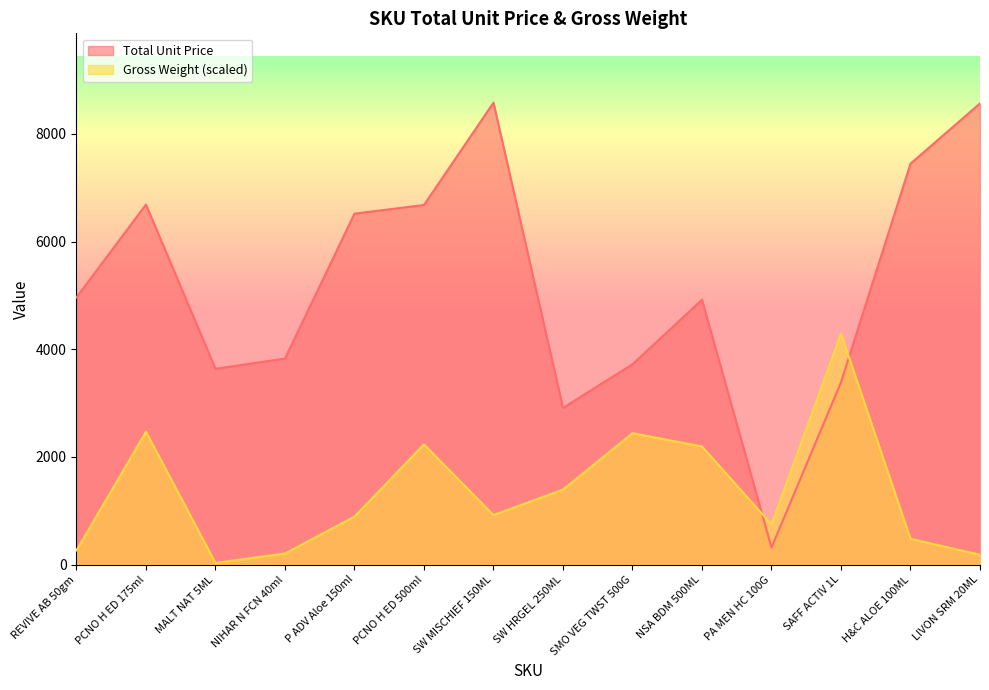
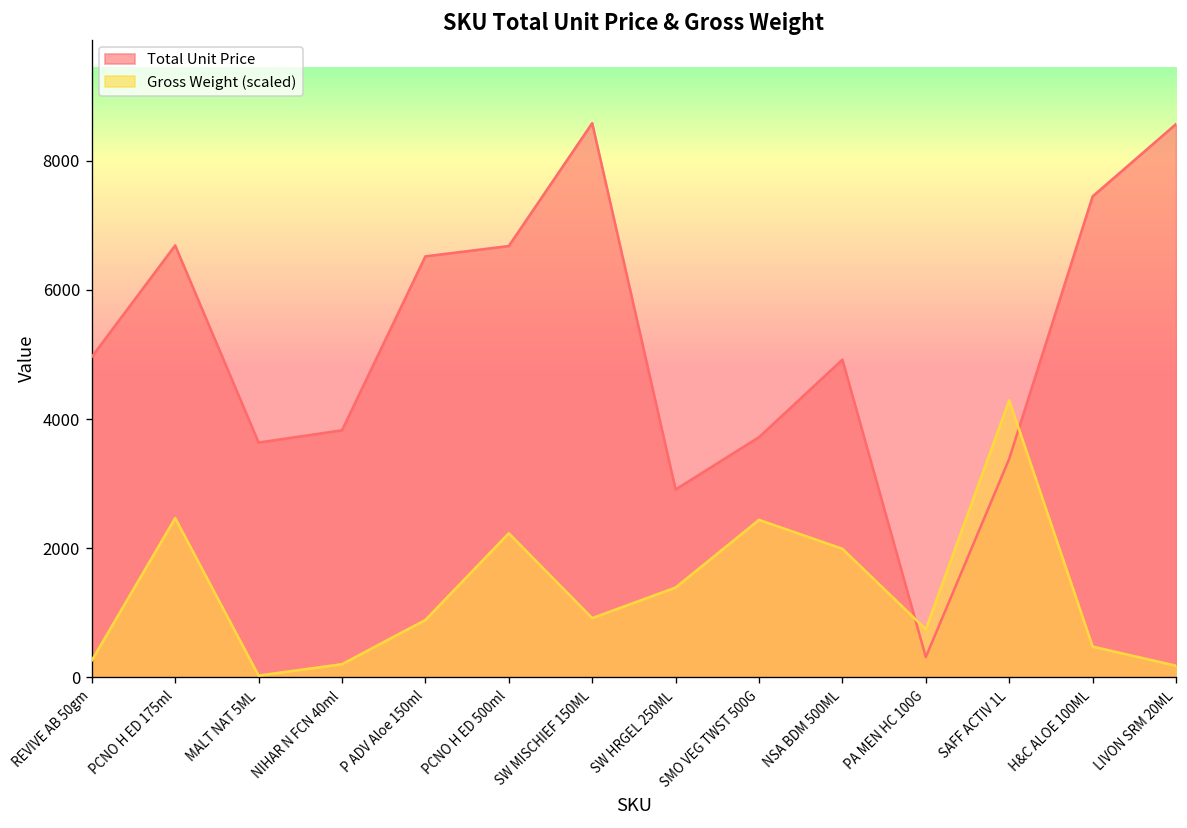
  {
    "Total Unit Price": {
      "REVIVE AB 50gm": 5000,
      "PCNO H ED 175ml": 6700,
      "MALT NAT 5ML": 3600,
      "NIHAR N FCN 40ml": 3800,
      "P ADV Aloe 150ml": 6500,
      "PCNO H ED 500ml": 6700,
      "SW MISCHIEF 150ML": 8600,
      "SW HRGEL 250ML": 2900,
      "SMO VEG TWST 500G": 3700,
      "NSA BDM 500ML": 4900,
      "PA MEN HC 100G": 300,
      "SAFF ACTIV 1L": 3400,
      "H&C ALOE 100ML": 7400,
      "LIVON SRM 20ML": 8600
    },
    "Gross Weight (scaled)": {
      "REVIVE AB 50gm": 300,
      "PCNO H ED 175ml": 2500,
      "MALT NAT 5ML": 0,
      "NIHAR N FCN 40ml": 200,
      "P ADV Aloe 150ml": 900,
      "PCNO H ED 500ml": 2200,
      "SW MISCHIEF 150ML": 900,
      "SW HRGEL 250ML": 1400,
      "SMO VEG TWST 500G": 2400,
-     "NSA BDM 500ML": 2200,
+     "NSA BDM 500ML": 2000,
      "PA MEN HC 100G": 700,
      "SAFF ACTIV 1L": 4300,
      "H&C ALOE 100ML": 500,
      "LIVON SRM 20ML": 200
    }
  }
